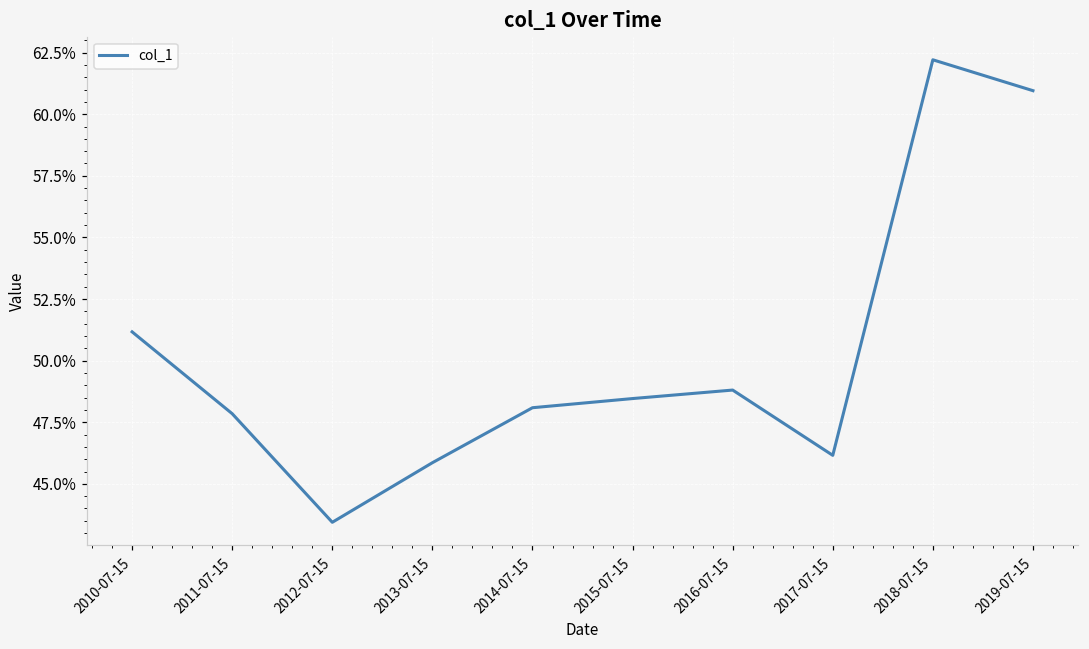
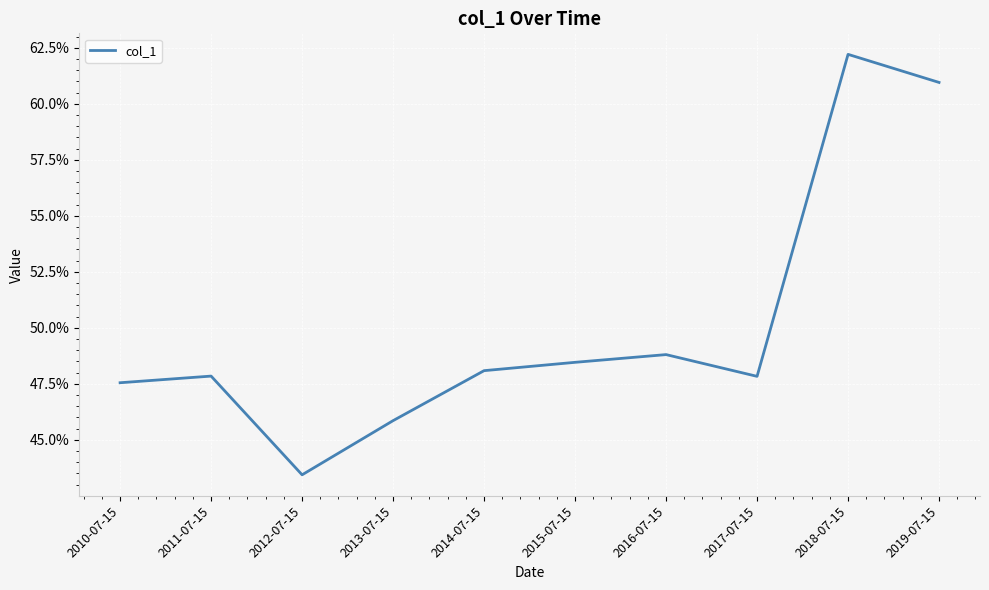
  {
-   "2010-07-15": "51.2%",
+   "2010-07-15": "47.5%",
    "2011-07-15": "47.8%",
    "2012-07-15": "43.4%",
    "2013-07-15": "45.9%",
    "2014-07-15": "48.1%",
    "2015-07-15": "48.5%",
    "2016-07-15": "48.8%",
-   "2017-07-15": "46.2%",
+   "2017-07-15": "47.8%",
    "2018-07-15": "62.2%",
    "2019-07-15": "61.0%"
  }
